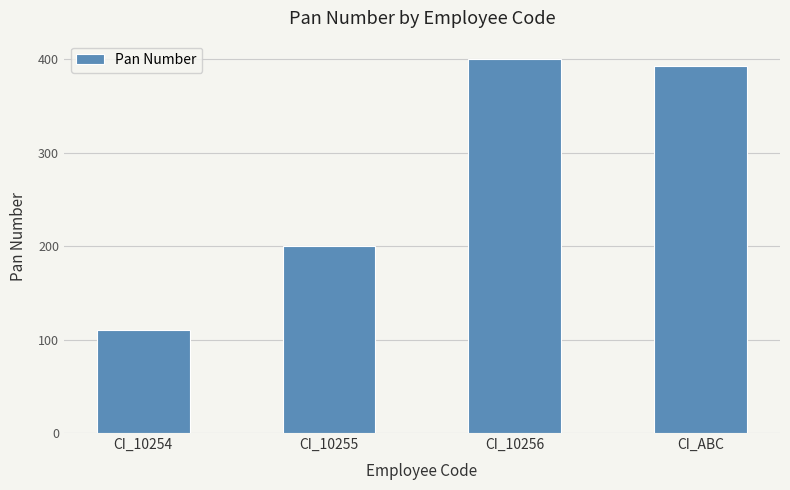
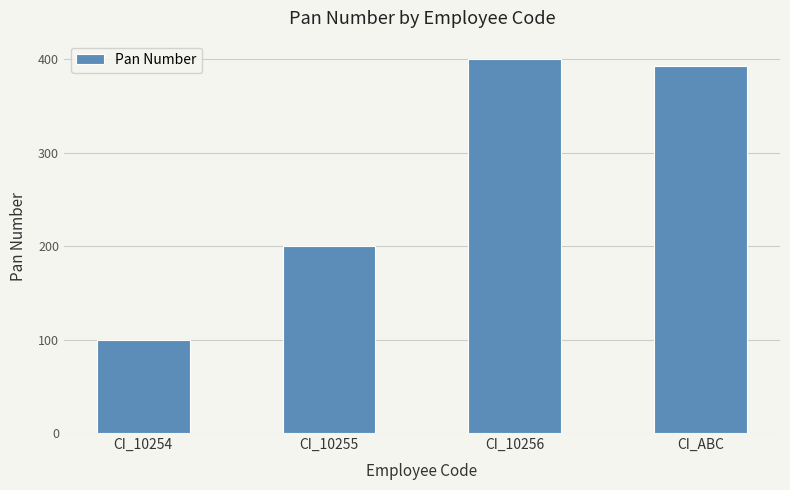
  {
-   "CI_10254": 110,
+   "CI_10254": 100,
    "CI_10255": 200,
    "CI_10256": 400,
    "CI_ABC": 390
  }
